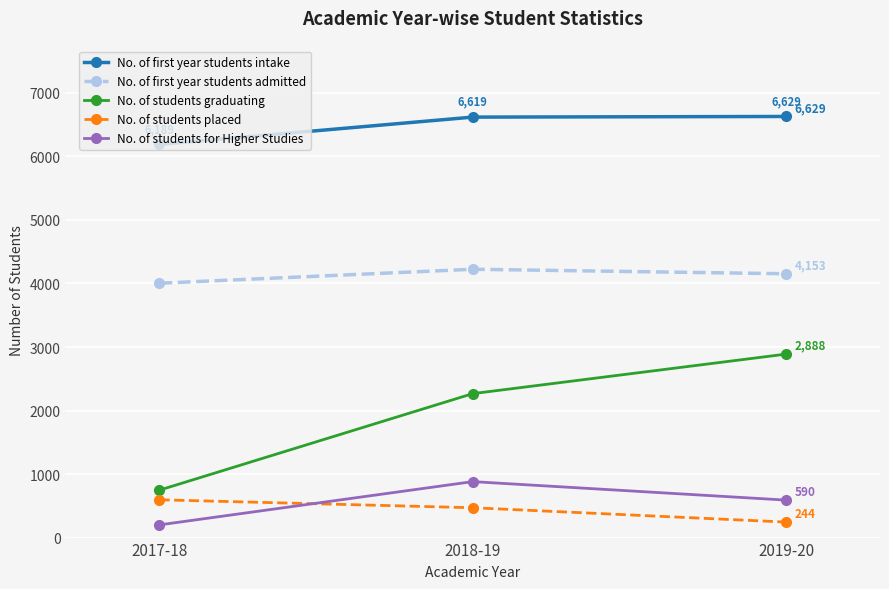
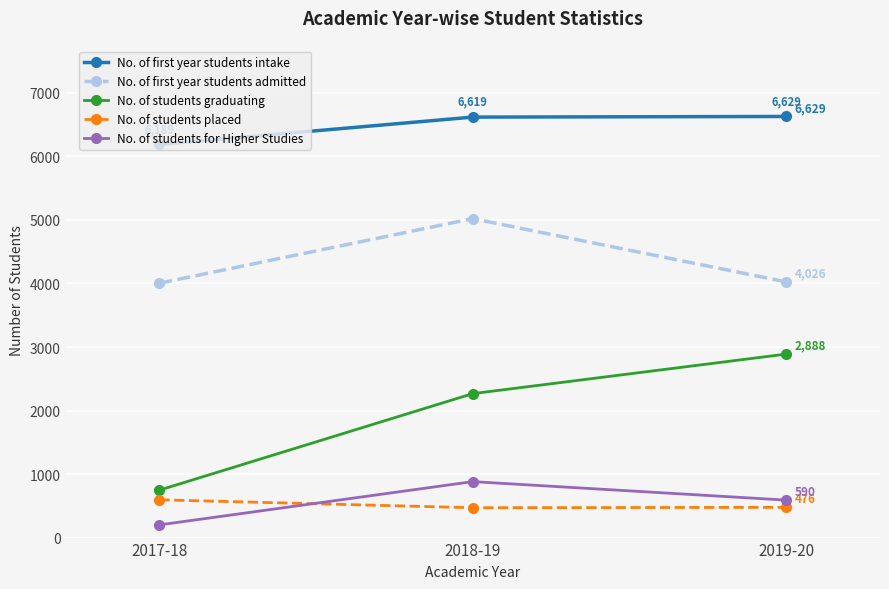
  {
    "No. of first year students intake": {
      "2018-19": "6,619",
      "2019-20": "6,629"
    },
    "No. of first year students admitted": {
-     "2018-19": "4200",
-     "2019-20": "4,153"
+     "2018-19": "5000",
+     "2019-20": "4,026"
    },
    "No. of students graduating": {
      "2019-20": "2,888"
    },
    "No. of students placed": {
-     "2019-20": "244"
+     "2019-20": "476"
    },
    "No. of students for Higher Studies": {
      "2019-20": "590"
    }
  }
